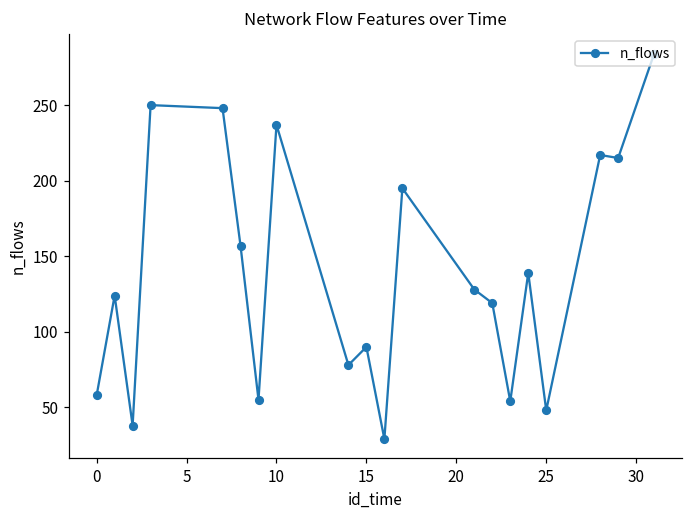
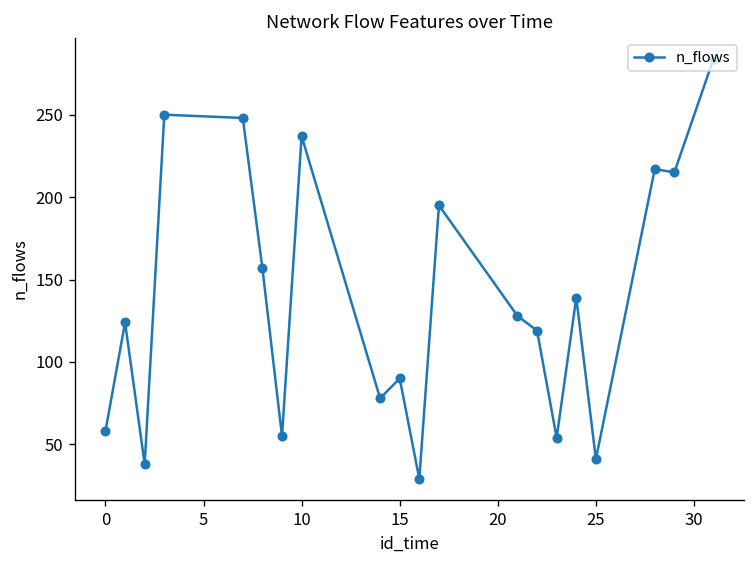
  {
    "0": 58,
    "10": 237,
    "15": 90,
-   "25": 48
+   "25": 41
  }
